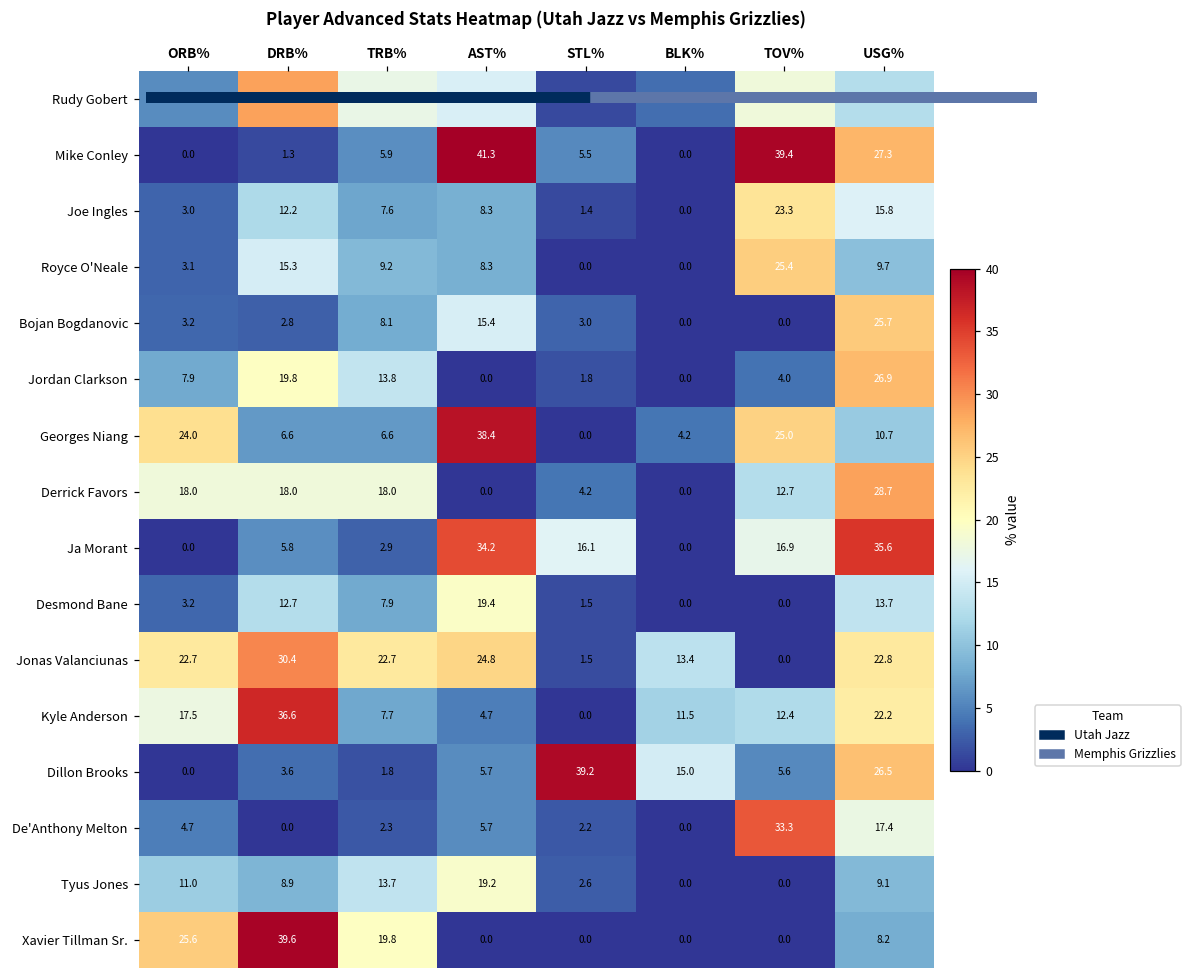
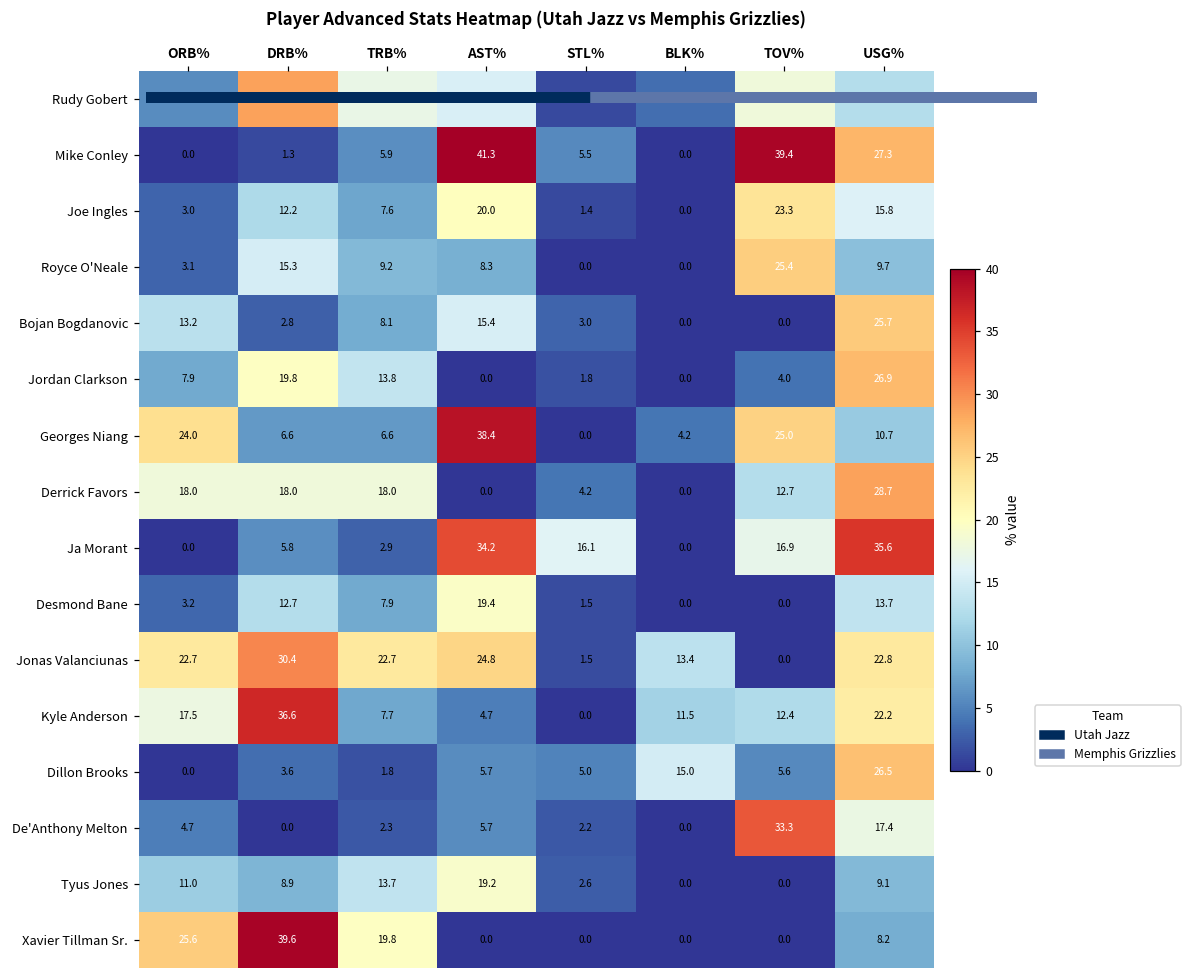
  {
    "Rudy Gobert": {
      "ORB%": 5.7,
      "DRB%": 28.6,
      "TRB%": 17.2,
      "AST%": 15.5,
      "STL%": 1.3,
      "TOV%": 18.1,
      "USG%": 12.8
    },
    "Mike Conley": {
      "ORB%": 0.0,
      "DRB%": 1.3,
      "TRB%": 5.9,
      "AST%": 41.3,
      "STL%": 5.5,
      "BLK%": 0.0,
      "TOV%": 39.4,
      "USG%": 27.3
    },
    "Joe Ingles": {
      "ORB%": 3.0,
      "DRB%": 12.2,
      "TRB%": 7.6,
-     "AST%": 8.3,
+     "AST%": 20.0,
      "STL%": 1.4,
      "BLK%": 0.0,
      "TOV%": 23.3,
      "USG%": 15.8
    },
    "Royce O'Neale": {
      "ORB%": 3.1,
      "DRB%": 15.3,
      "TRB%": 9.2,
      "AST%": 8.3,
      "STL%": 0.0,
      "BLK%": 0.0,
      "TOV%": 25.4,
      "USG%": 9.7
    },
    "Bojan Bogdanovic": {
-     "ORB%": 3.2,
+     "ORB%": 13.2,
      "DRB%": 2.8,
      "TRB%": 8.1,
      "AST%": 15.4,
      "STL%": 3.0,
      "BLK%": 0.0,
      "TOV%": 0.0,
      "USG%": 25.7
    },
    "Jordan Clarkson": {
      "ORB%": 7.9,
      "DRB%": 19.8,
      "TRB%": 13.8,
      "AST%": 0.0,
      "STL%": 1.8,
      "BLK%": 0.0,
      "TOV%": 4.0,
      "USG%": 26.9
    },
    "Georges Niang": {
      "ORB%": 24.0,
      "DRB%": 6.6,
      "TRB%": 6.6,
      "AST%": 38.4,
      "STL%": 0.0,
      "BLK%": 4.2,
      "TOV%": 25.0,
      "USG%": 10.7
    },
    "Derrick Favors": {
      "ORB%": 18.0,
      "DRB%": 18.0,
      "TRB%": 18.0,
      "AST%": 0.0,
      "STL%": 4.2,
      "BLK%": 0.0,
      "TOV%": 12.7,
      "USG%": 28.7
    },
    "Ja Morant": {
      "ORB%": 0.0,
      "DRB%": 5.8,
      "TRB%": 2.9,
      "AST%": 34.2,
      "STL%": 16.1,
      "BLK%": 0.0,
      "TOV%": 16.9,
      "USG%": 35.6
    },
    "Desmond Bane": {
      "ORB%": 3.2,
      "DRB%": 12.7,
      "TRB%": 7.9,
      "AST%": 19.4,
      "STL%": 1.5,
      "BLK%": 0.0,
      "TOV%": 0.0,
      "USG%": 13.7
    },
    "Jonas Valanciunas": {
      "ORB%": 22.7,
      "DRB%": 30.4,
      "TRB%": 22.7,
      "AST%": 24.8,
      "STL%": 1.5,
      "BLK%": 13.4,
      "TOV%": 0.0,
      "USG%": 22.8
    },
    "Kyle Anderson": {
      "ORB%": 17.5,
      "DRB%": 36.6,
      "TRB%": 7.7,
      "AST%": 4.7,
      "STL%": 0.0,
      "BLK%": 11.5,
      "TOV%": 12.4,
      "USG%": 22.2
    },
    "Dillon Brooks": {
      "ORB%": 0.0,
      "DRB%": 3.6,
      "TRB%": 1.8,
      "AST%": 5.7,
-     "STL%": 39.2,
+     "STL%": 5.0,
      "BLK%": 15.0,
      "TOV%": 5.6,
      "USG%": 26.5
    },
    "De'Anthony Melton": {
      "ORB%": 4.7,
      "DRB%": 0.0,
      "TRB%": 2.3,
      "AST%": 5.7,
      "STL%": 2.2,
      "BLK%": 0.0,
      "TOV%": 33.3,
      "USG%": 17.4
    },
    "Tyus Jones": {
      "ORB%": 11.0,
      "DRB%": 8.9,
      "TRB%": 13.7,
      "AST%": 19.2,
      "STL%": 2.6,
      "BLK%": 0.0,
      "TOV%": 0.0,
      "USG%": 9.1
    },
    "Xavier Tillman Sr.": {
      "ORB%": 25.6,
      "DRB%": 39.6,
      "TRB%": 19.8,
      "AST%": 0.0,
      "STL%": 0.0,
      "BLK%": 0.0,
      "TOV%": 0.0,
      "USG%": 8.2
    }
  }
